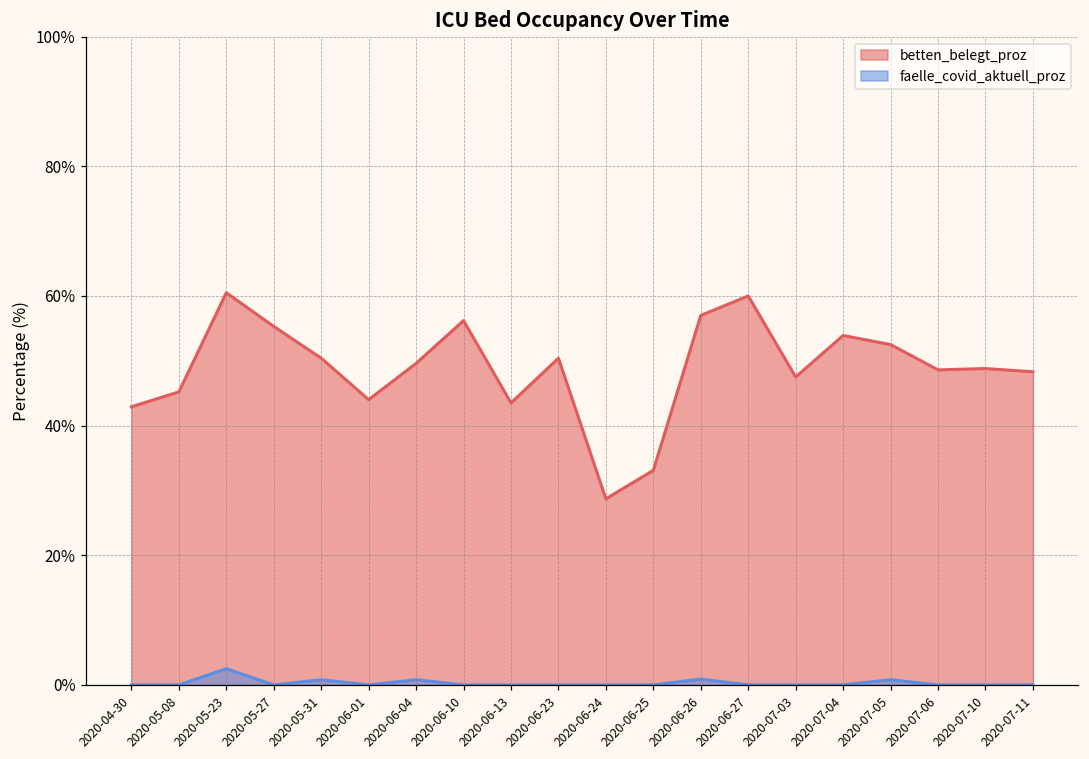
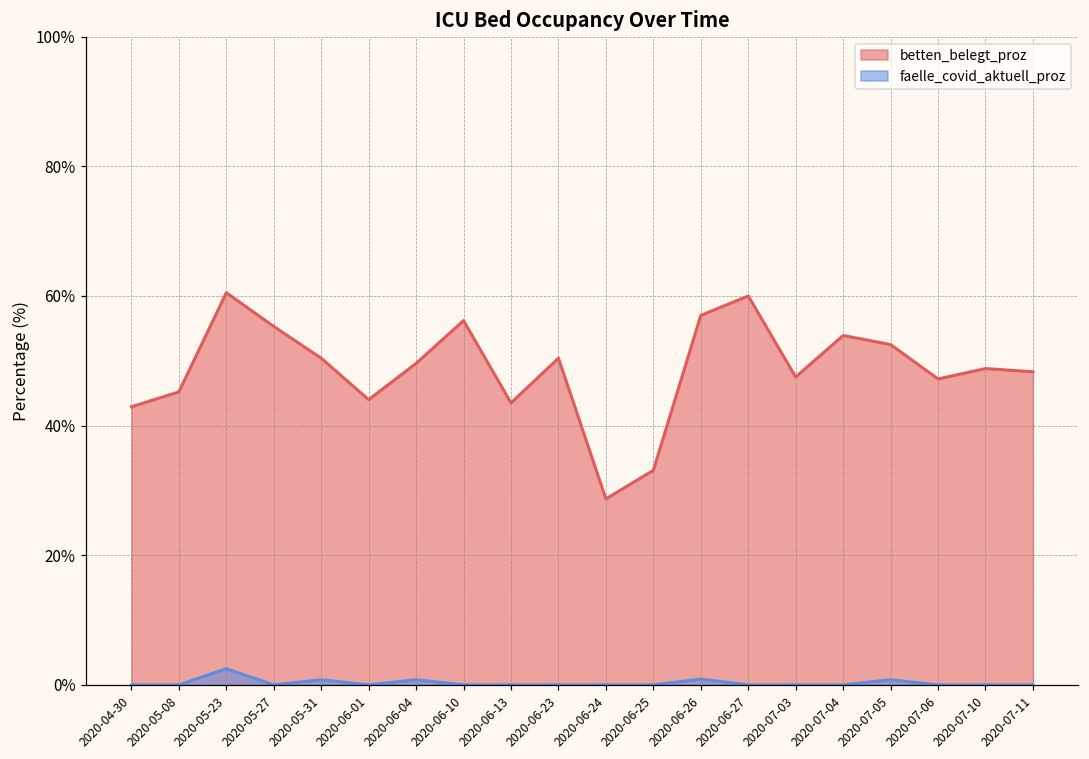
  {
    "betten_belegt_proz": {
      "2020-04-30": "43%",
      "2020-05-08": "45%",
      "2020-05-23": "61%",
      "2020-05-27": "55%",
      "2020-05-31": "50%",
      "2020-06-01": "44%",
      "2020-06-04": "50%",
      "2020-06-10": "56%",
      "2020-06-13": "44%",
      "2020-06-23": "50%",
      "2020-06-24": "29%",
      "2020-06-25": "33%",
      "2020-06-26": "57%",
      "2020-06-27": "60%",
      "2020-07-03": "48%",
      "2020-07-04": "54%",
      "2020-07-05": "53%",
-     "2020-07-06": "49%",
+     "2020-07-06": "47%",
      "2020-07-10": "49%",
      "2020-07-11": "48%"
    },
    "faelle_covid_aktuell_proz": {
      "2020-04-30": "0%",
      "2020-05-08": "0%",
      "2020-05-23": "3%",
      "2020-05-27": "0%",
      "2020-05-31": "1%",
      "2020-06-01": "0%",
      "2020-06-04": "1%",
      "2020-06-10": "0%",
      "2020-06-13": "0%",
      "2020-06-23": "0%",
      "2020-06-24": "0%",
      "2020-06-25": "0%",
      "2020-06-26": "1%",
      "2020-06-27": "0%",
      "2020-07-03": "0%",
      "2020-07-04": "0%",
      "2020-07-05": "1%",
      "2020-07-06": "0%",
      "2020-07-10": "0%",
      "2020-07-11": "0%"
    }
  }
